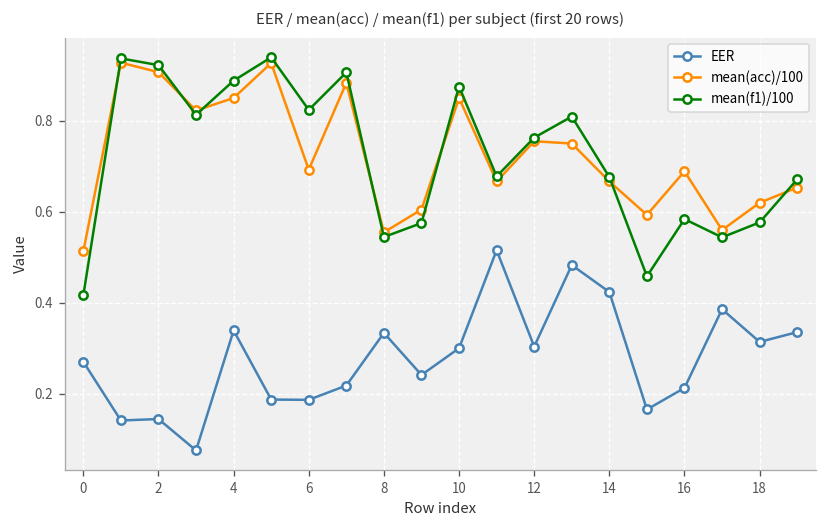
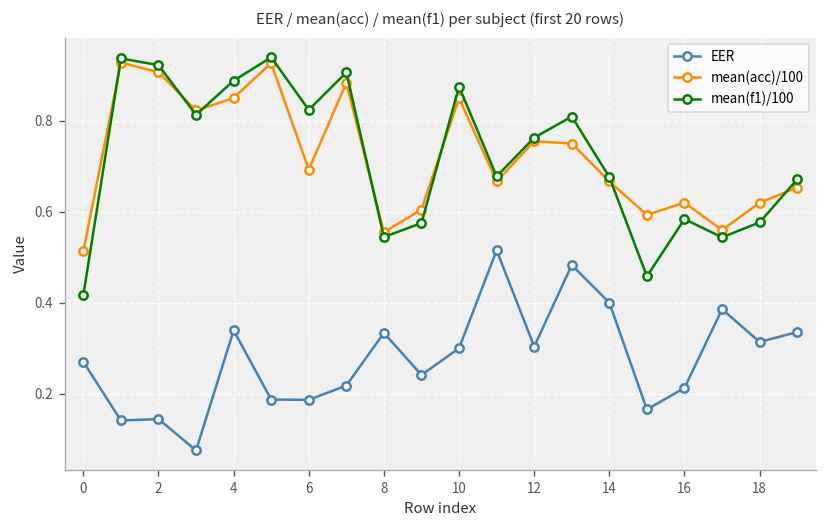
  {
    "EER": {
      "0": 0.27,
      "2": 0.15,
      "4": 0.34,
      "6": 0.19,
      "8": 0.33,
      "10": 0.30,
      "12": 0.30,
-     "14": 0.42,
+     "14": 0.40,
      "16": 0.21,
      "18": 0.31
    },
    "mean(acc)/100": {
      "0": 0.51,
      "2": 0.91,
      "4": 0.85,
      "6": 0.69,
      "8": 0.56,
      "10": 0.85,
      "12": 0.76,
      "14": 0.67,
-     "16": 0.69,
+     "16": 0.62,
      "18": 0.62
    },
    "mean(f1)/100": {
      "0": 0.42,
      "2": 0.92,
      "4": 0.89,
      "6": 0.82,
      "8": 0.54,
      "10": 0.88,
      "12": 0.76,
      "14": 0.68,
      "16": 0.58,
      "18": 0.58
    }
  }
